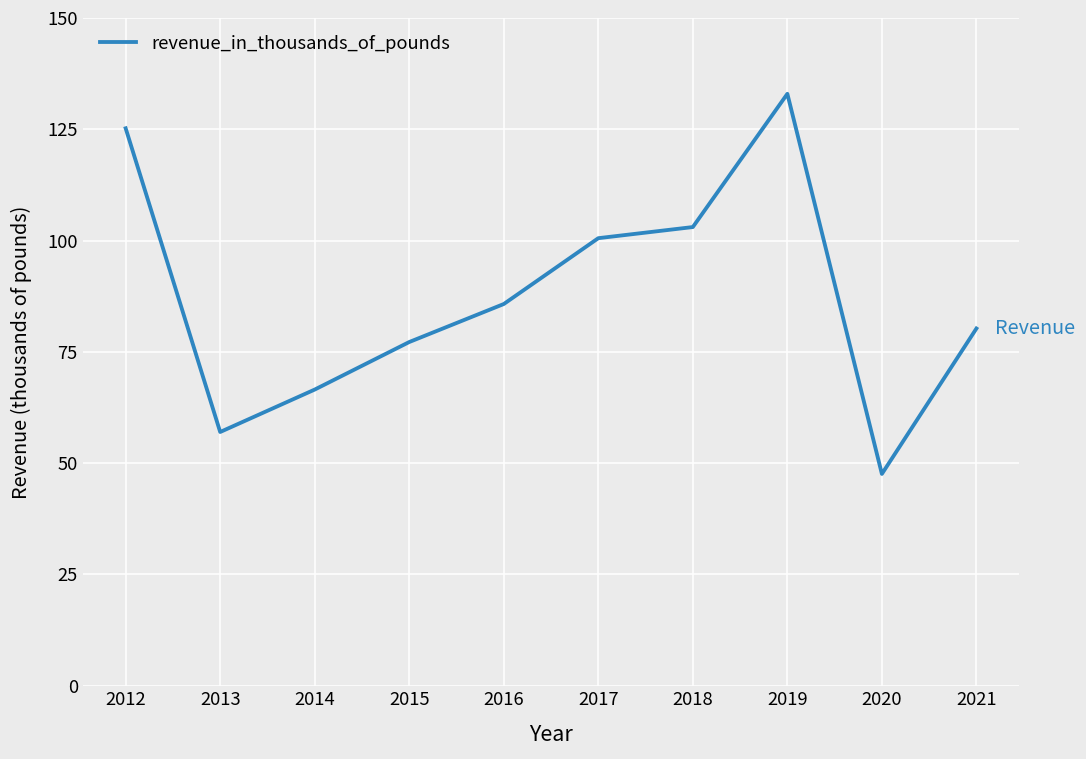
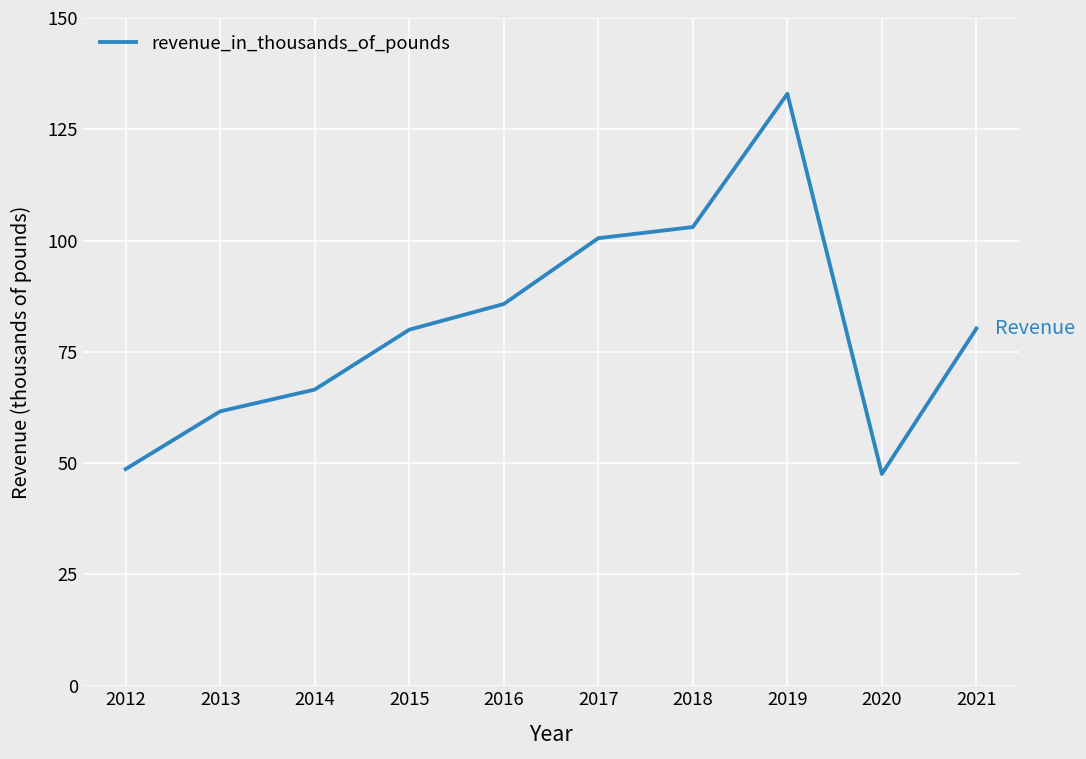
  {
-   "2012": 125,
-   "2013": 57,
+   "2012": 49,
+   "2013": 62,
    "2014": 67,
-   "2015": 77,
+   "2015": 80,
    "2016": 86,
    "2017": 101,
    "2018": 103,
    "2019": 133,
    "2020": 48,
    "2021": 80
  }
